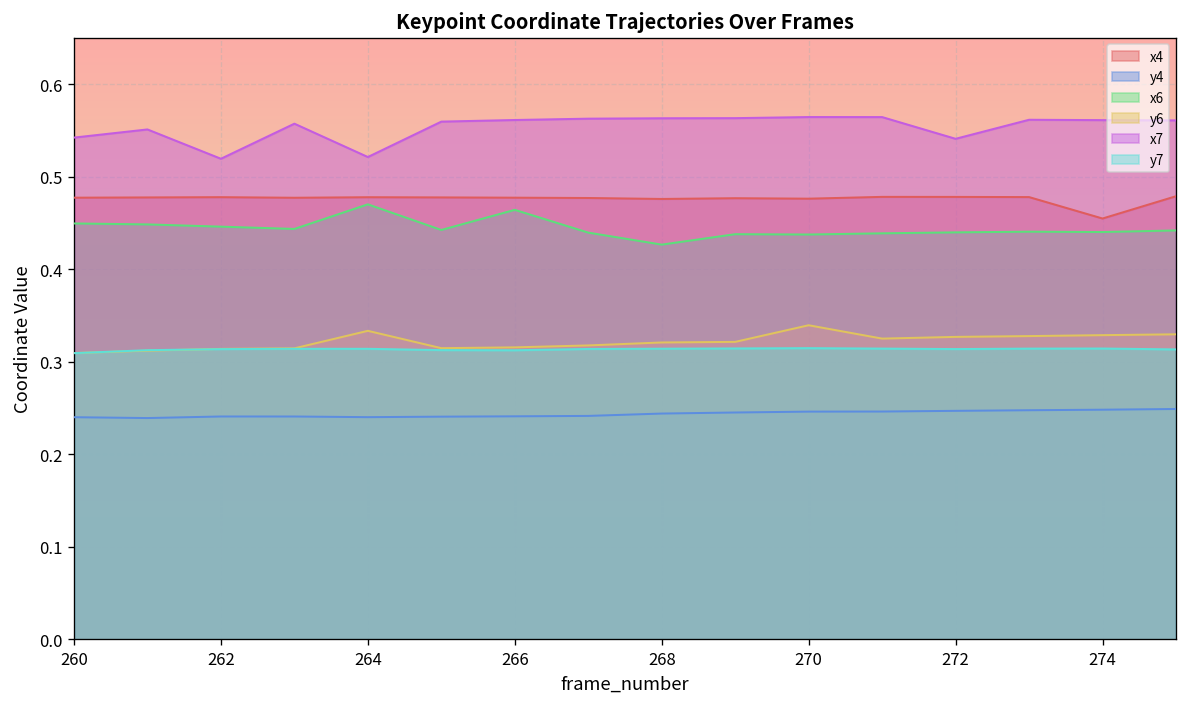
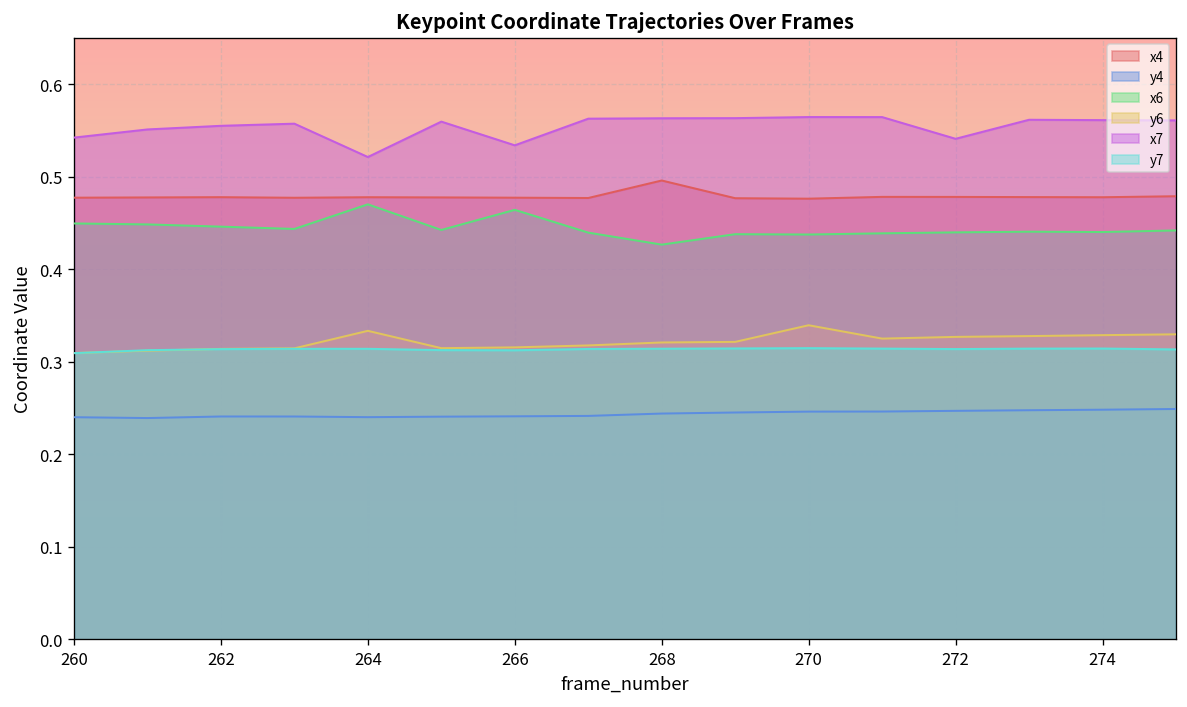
  {
    "x4": {
      "260": 0.48,
      "262": 0.48,
      "264": 0.48,
      "266": 0.48,
-     "268": 0.48,
+     "268": 0.50,
      "270": 0.48,
      "272": 0.48,
-     "274": 0.45
+     "274": 0.48
    },
    "x6": {
      "260": 0.45,
      "262": 0.45,
      "264": 0.47,
      "266": 0.46,
      "268": 0.43,
      "270": 0.44,
      "272": 0.44,
      "274": 0.44
    },
    "y6": {
      "264": 0.33,
      "268": 0.32,
      "270": 0.34,
      "272": 0.33,
      "274": 0.33
    },
    "x7": {
      "260": 0.54,
-     "262": 0.52,
+     "262": 0.55,
      "264": 0.52,
-     "266": 0.56,
+     "266": 0.53,
      "268": 0.56,
      "270": 0.56,
      "272": 0.54,
      "274": 0.56
    }
  }
